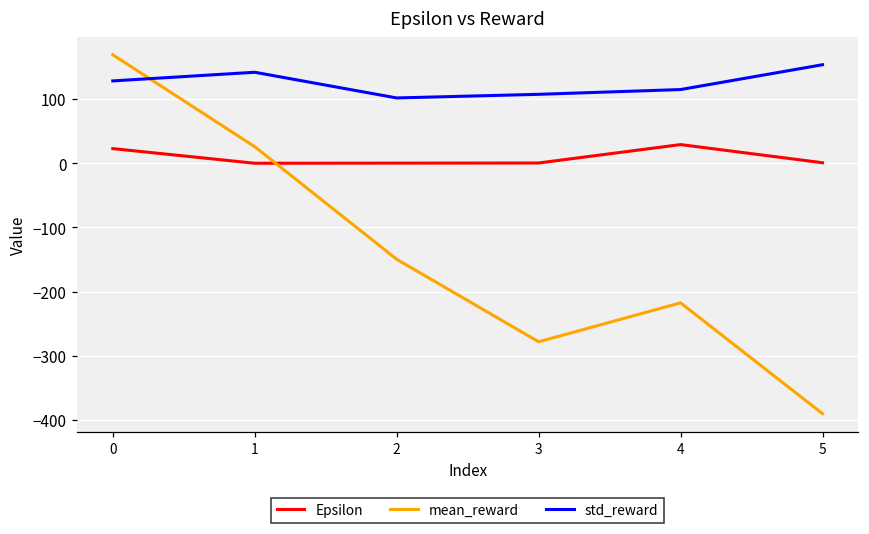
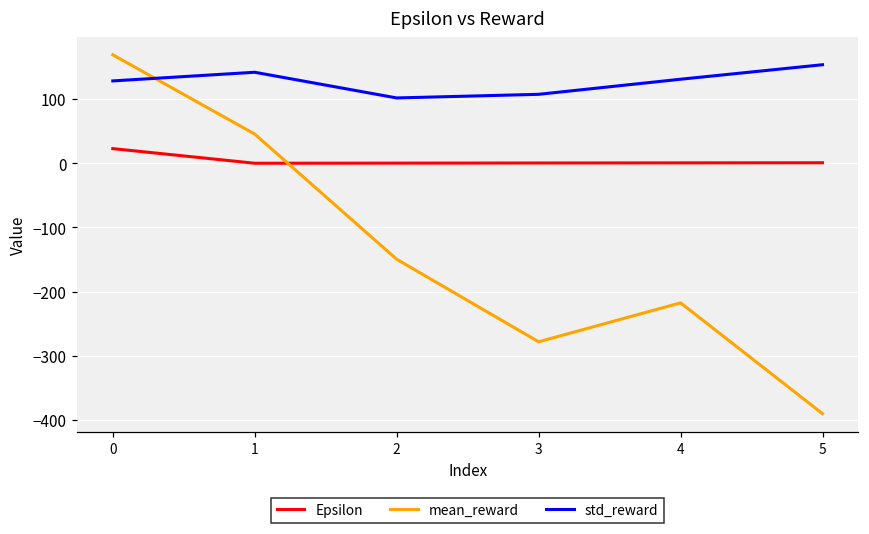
  {
    "Epsilon": {
      "0": 20,
      "1": 0,
      "2": 0,
      "3": 0,
-     "4": 30,
+     "4": 0,
      "5": 0
    },
    "mean_reward": {
      "0": 170,
-     "1": 30,
+     "1": 50,
      "2": -150,
      "3": -280,
      "4": -220,
      "5": -390
    },
    "std_reward": {
      "0": 130,
      "1": 140,
      "2": 100,
      "3": 110,
-     "4": 120,
+     "4": 130,
      "5": 150
    }
  }
